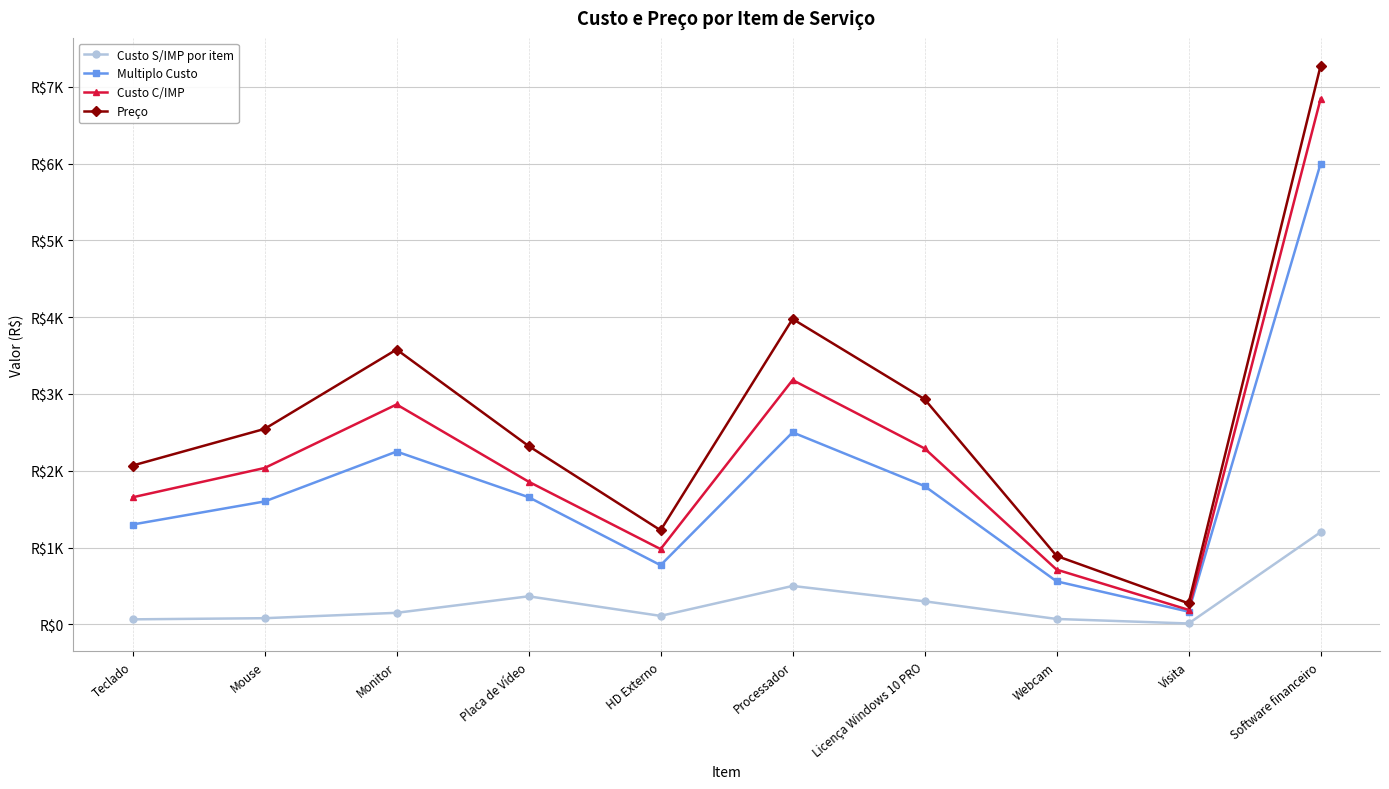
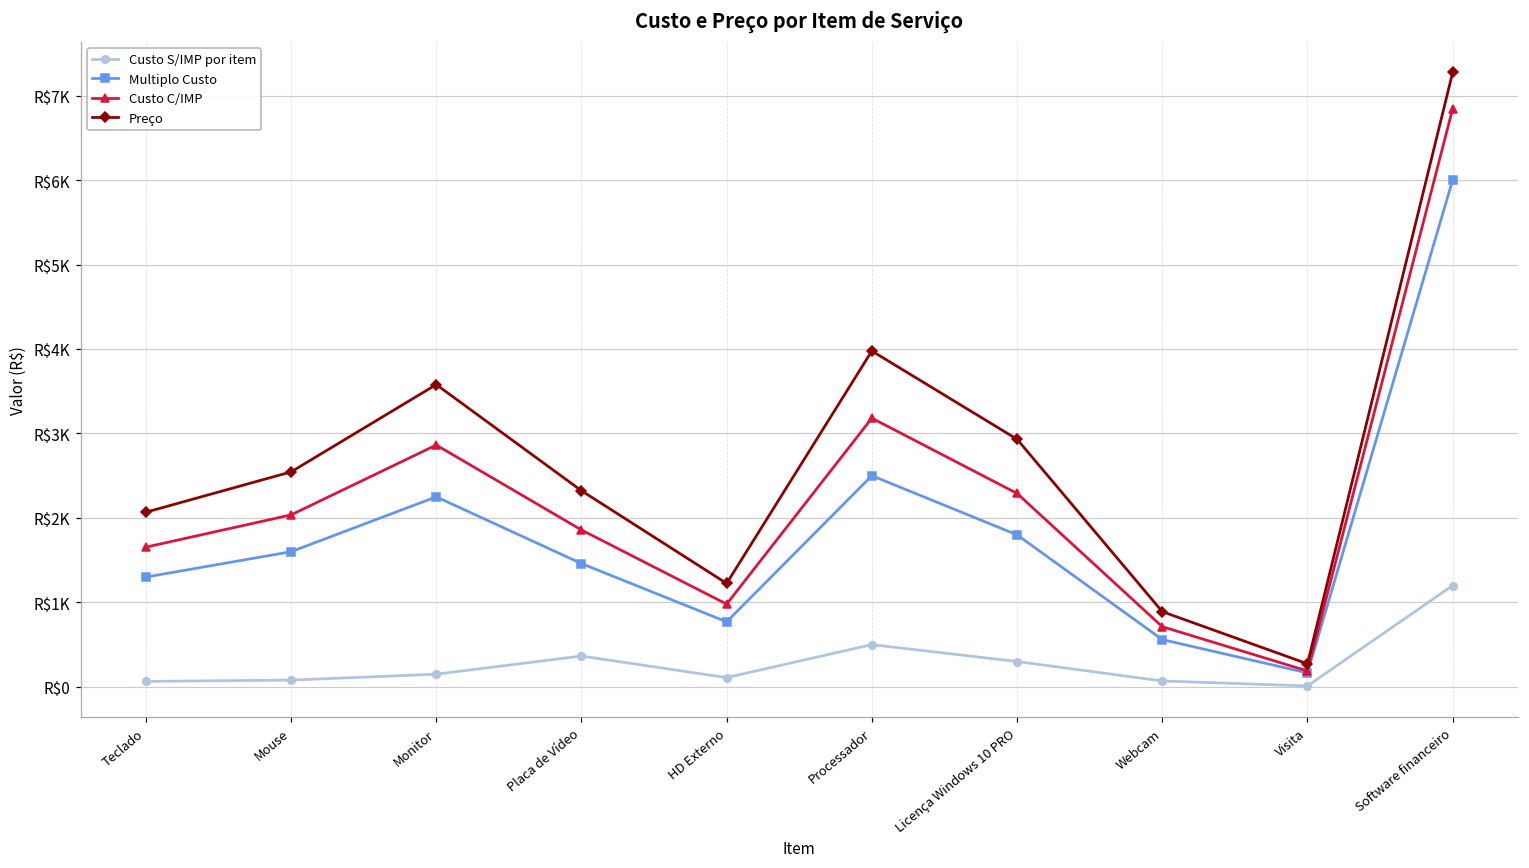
  {
    "Custo S/IMP por item": {
      "Teclado": "R$100",
      "Mouse": "R$100",
      "Monitor": "R$200",
      "Placa de Vídeo": "R$400",
      "HD Externo": "R$100",
      "Processador": "R$500",
      "Licença Windows 10 PRO": "R$300",
      "Webcam": "R$100",
      "Visita": "R$0",
      "Software financeiro": "R$1200"
    },
    "Multiplo Custo": {
      "Teclado": "R$1300",
      "Mouse": "R$1600",
      "Monitor": "R$2300",
-     "Placa de Vídeo": "R$1700",
+     "Placa de Vídeo": "R$1500",
      "HD Externo": "R$800",
      "Processador": "R$2500",
      "Licença Windows 10 PRO": "R$1800",
      "Webcam": "R$600",
      "Software financeiro": "R$6000"
    },
    "Custo C/IMP": {
      "Teclado": "R$1700",
      "Mouse": "R$2000",
      "Monitor": "R$2900",
      "Placa de Vídeo": "R$1900",
      "HD Externo": "R$1000",
      "Processador": "R$3200",
      "Licença Windows 10 PRO": "R$2300",
      "Webcam": "R$700",
      "Software financeiro": "R$6800"
    },
    "Preço": {
      "Teclado": "R$2100",
      "Mouse": "R$2500",
      "Monitor": "R$3600",
      "Placa de Vídeo": "R$2300",
      "HD Externo": "R$1200",
      "Processador": "R$4000",
      "Licença Windows 10 PRO": "R$2900",
      "Webcam": "R$900",
      "Visita": "R$300",
      "Software financeiro": "R$7300"
    }
  }
